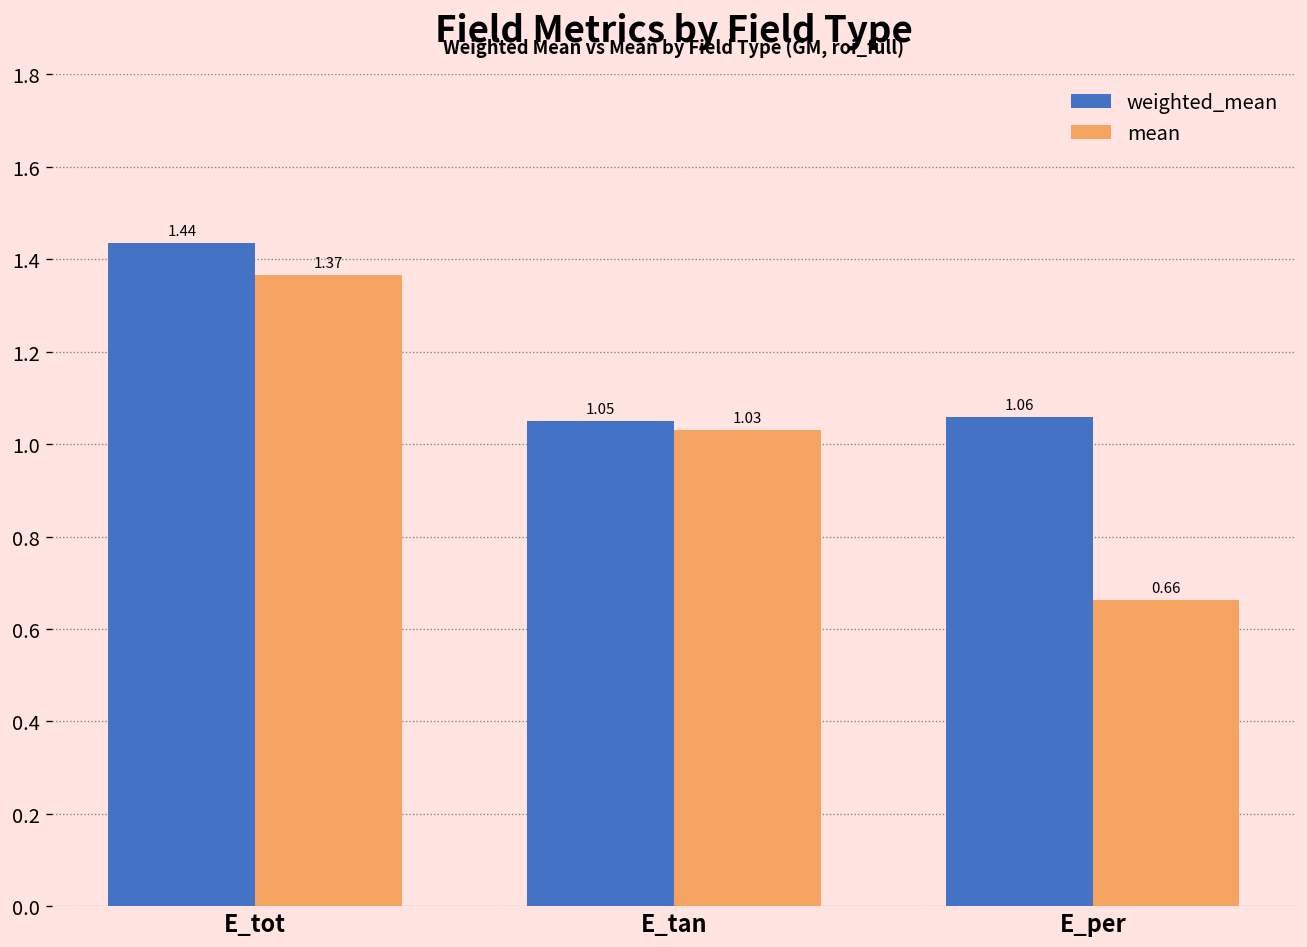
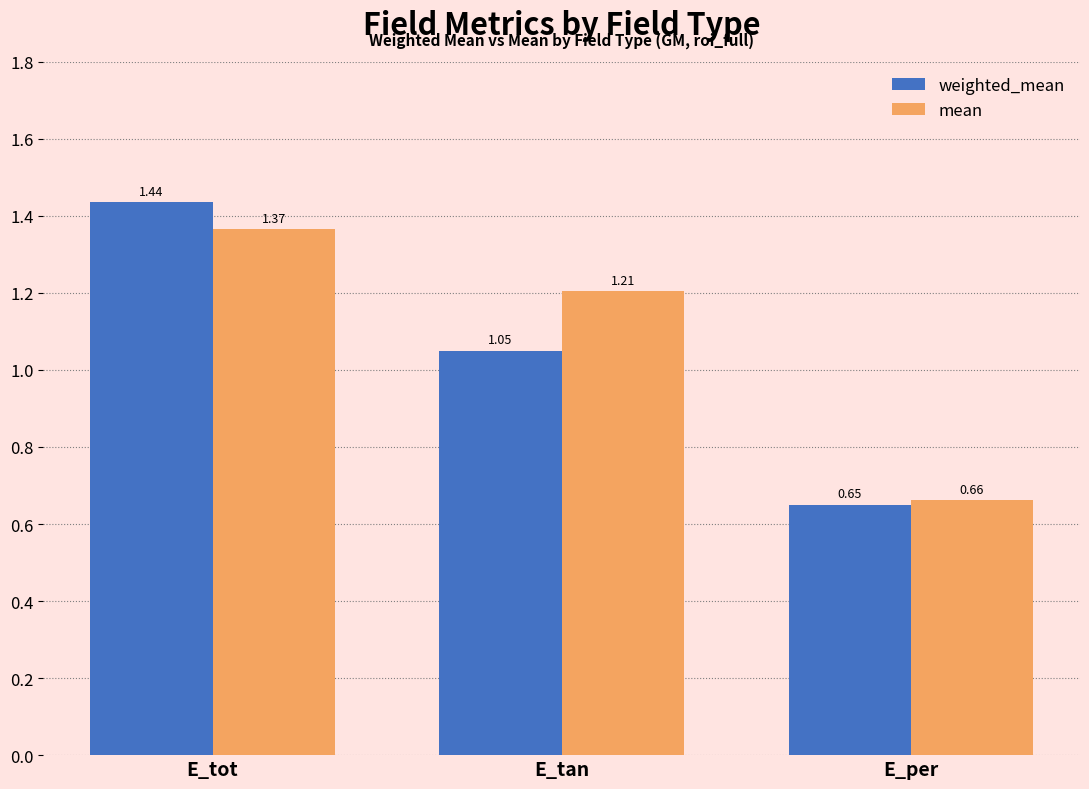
  {
    "weighted_mean": {
      "E_tot": 1.44,
      "E_tan": 1.05,
-     "E_per": 1.06
+     "E_per": 0.65
    },
    "mean": {
      "E_tot": 1.37,
-     "E_tan": 1.03,
+     "E_tan": 1.21,
      "E_per": 0.66
    }
  }
